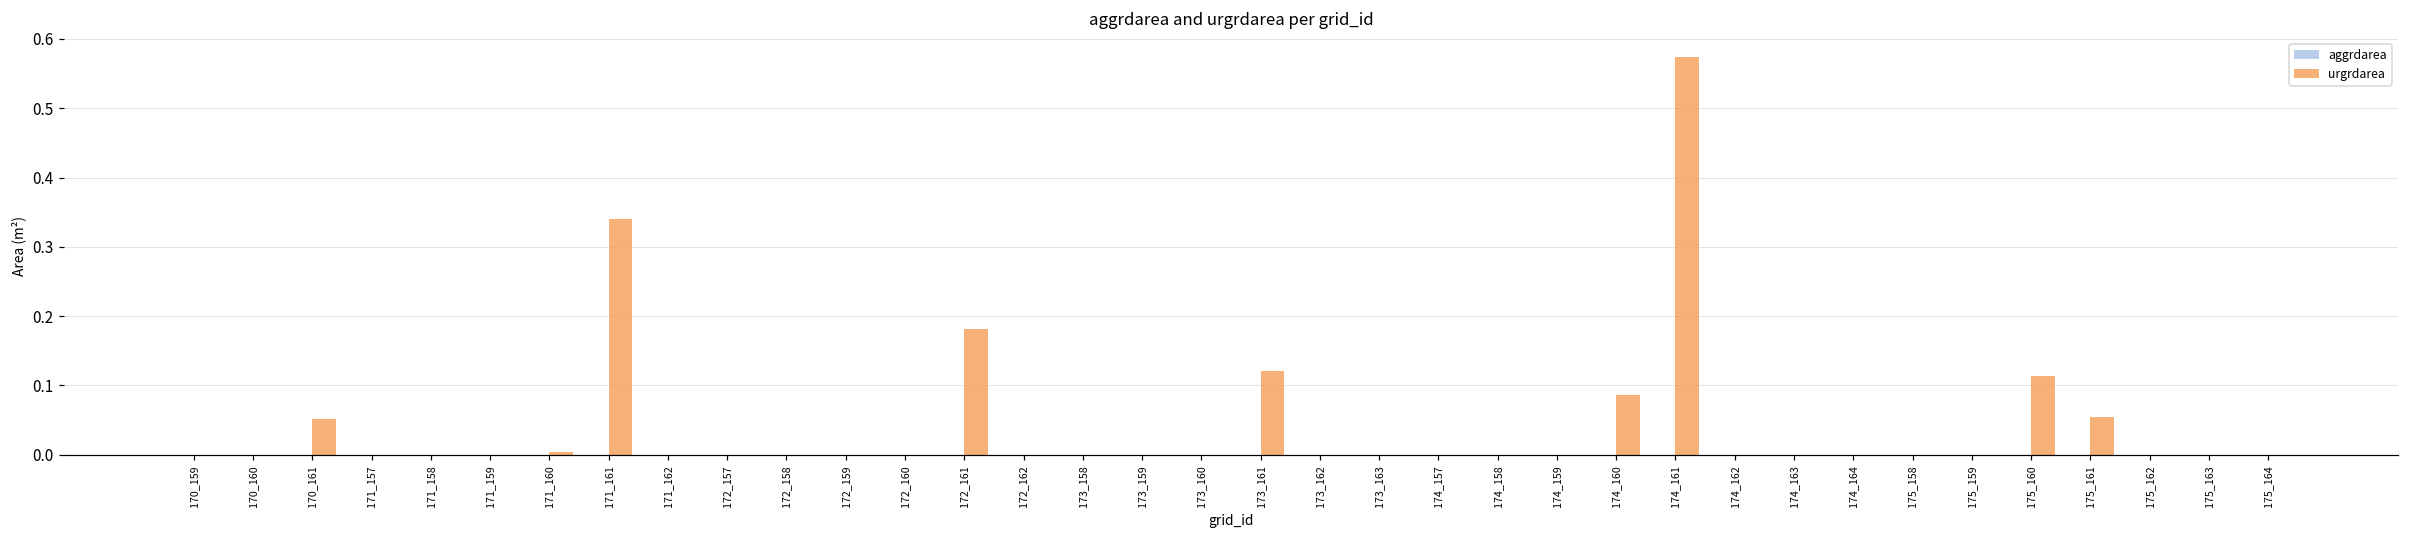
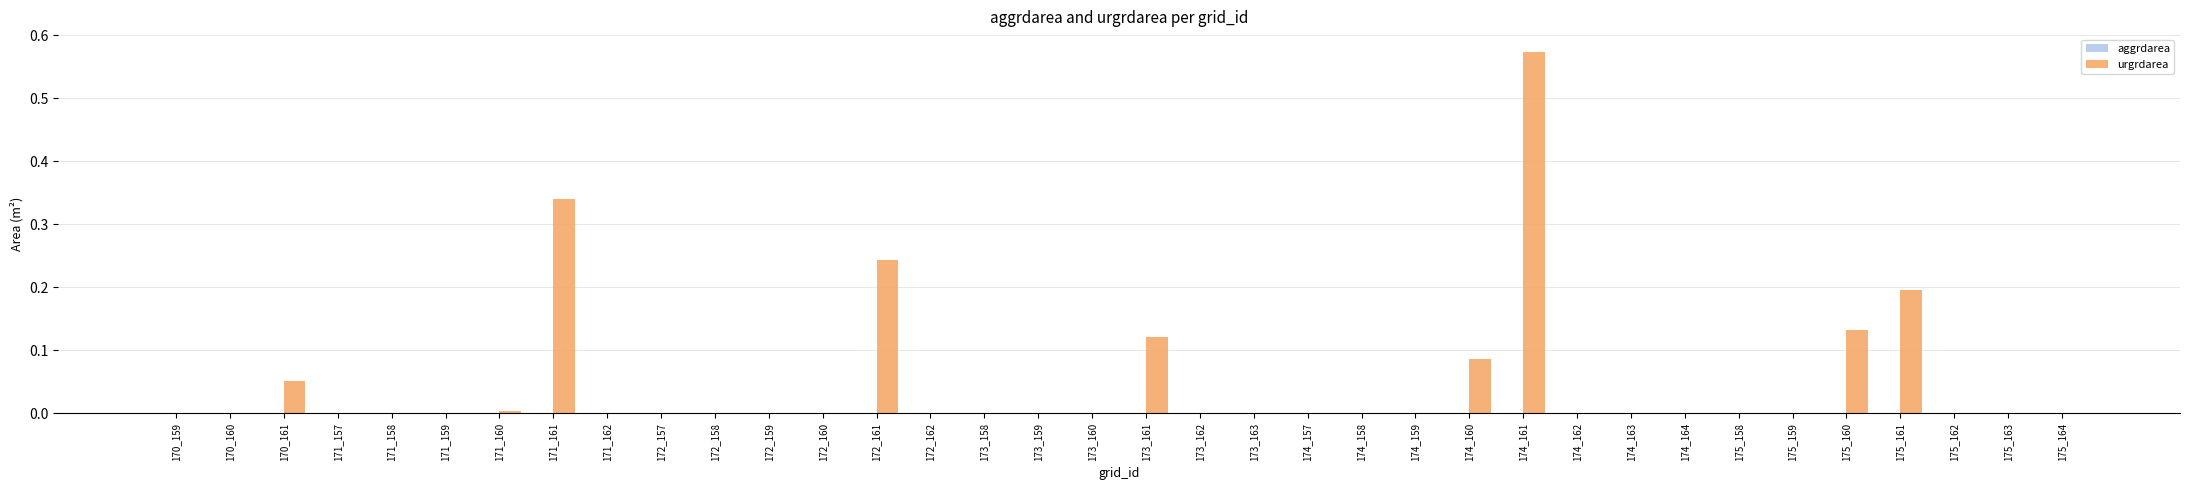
  {
    "aggrdarea": {
      "170_159": 0.00,
      "170_160": 0.00,
      "170_161": 0.00,
      "171_157": 0.00,
      "171_158": 0.00,
      "171_159": 0.00,
      "171_160": 0.00,
      "171_161": 0.00,
      "171_162": 0.00,
      "172_157": 0.00,
      "172_158": 0.00,
      "172_159": 0.00,
      "172_160": 0.00,
      "172_161": 0.00,
      "172_162": 0.00,
      "173_158": 0.00,
      "173_159": 0.00,
      "173_160": 0.00,
      "173_161": 0.00,
      "173_162": 0.00,
      "173_163": 0.00,
      "174_157": 0.00,
      "174_158": 0.00,
      "174_159": 0.00,
      "174_160": 0.00,
      "174_161": 0.00,
      "174_162": 0.00,
      "174_163": 0.00,
      "174_164": 0.00,
      "175_158": 0.00,
      "175_159": 0.00,
      "175_160": 0.00,
      "175_161": 0.00,
      "175_162": 0.00,
      "175_163": 0.00,
      "175_164": 0.00
    },
    "urgrdarea": {
      "170_159": 0.00,
      "170_160": 0.00,
      "170_161": 0.05,
      "171_157": 0.00,
      "171_158": 0.00,
      "171_159": 0.00,
      "171_161": 0.34,
      "171_162": 0.00,
      "172_157": 0.00,
      "172_158": 0.00,
      "172_159": 0.00,
      "172_160": 0.00,
-     "172_161": 0.18,
+     "172_161": 0.24,
      "172_162": 0.00,
      "173_158": 0.00,
      "173_159": 0.00,
      "173_160": 0.00,
      "173_161": 0.12,
      "173_162": 0.00,
      "173_163": 0.00,
      "174_157": 0.00,
      "174_158": 0.00,
      "174_159": 0.00,
      "174_160": 0.09,
      "174_161": 0.57,
      "174_162": 0.00,
      "174_163": 0.00,
      "174_164": 0.00,
      "175_158": 0.00,
      "175_159": 0.00,
-     "175_160": 0.11,
-     "175_161": 0.05,
+     "175_160": 0.13,
+     "175_161": 0.20,
      "175_162": 0.00,
      "175_163": 0.00,
      "175_164": 0.00
    }
  }
